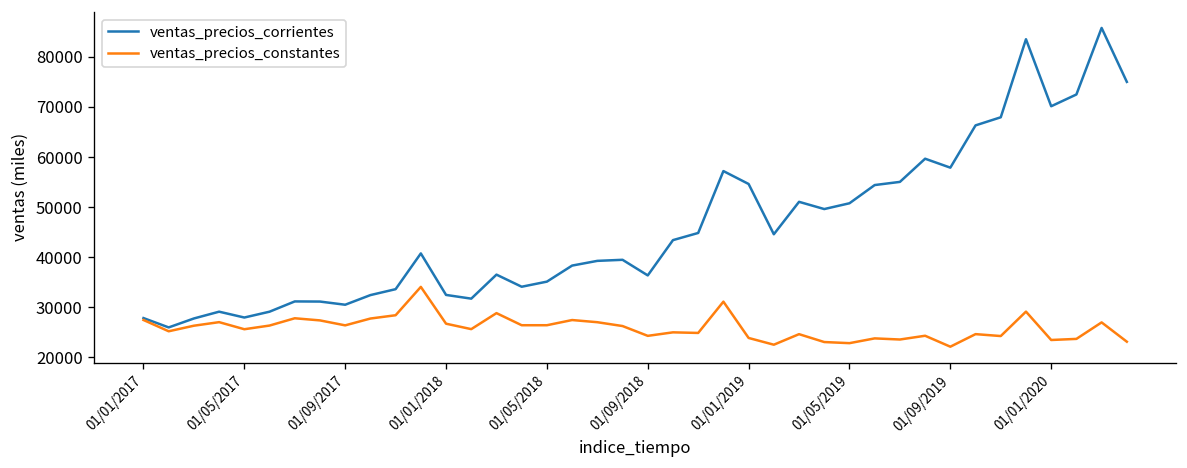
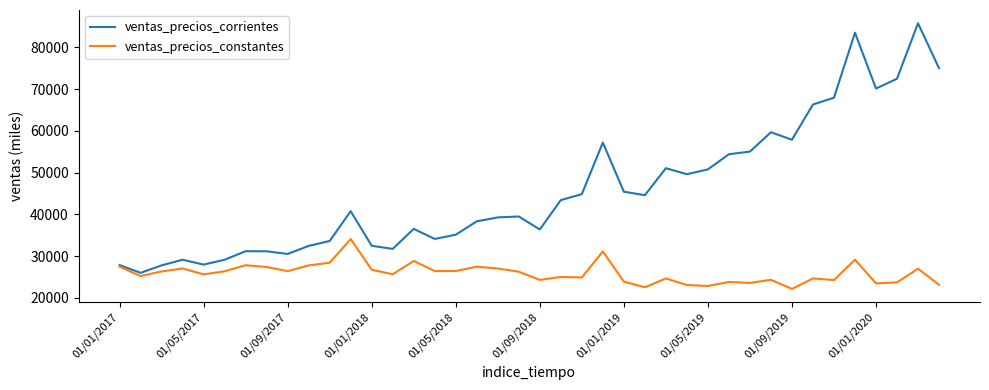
  {
    "ventas_precios_corrientes": {
      "01/05/2017": 28000,
      "01/09/2017": 31000,
      "01/01/2018": 32000,
      "01/05/2018": 35000,
      "01/09/2018": 36000,
-     "01/01/2019": 55000,
+     "01/01/2019": 45000,
      "01/05/2019": 51000,
      "01/09/2019": 58000,
      "01/01/2020": 70000
    },
    "ventas_precios_constantes": {
      "01/05/2017": 26000,
      "01/09/2017": 26000,
      "01/01/2018": 27000,
      "01/05/2018": 26000,
      "01/09/2018": 24000,
      "01/01/2019": 24000,
      "01/05/2019": 23000,
      "01/09/2019": 22000,
      "01/01/2020": 23000
    }
  }
